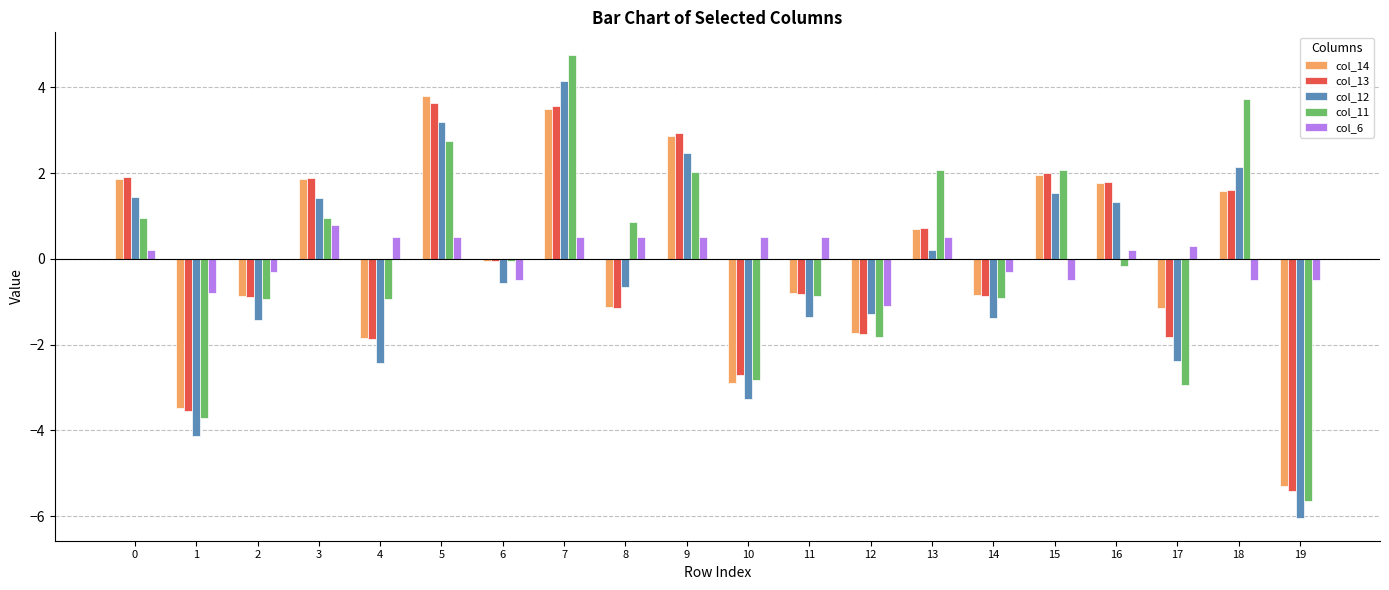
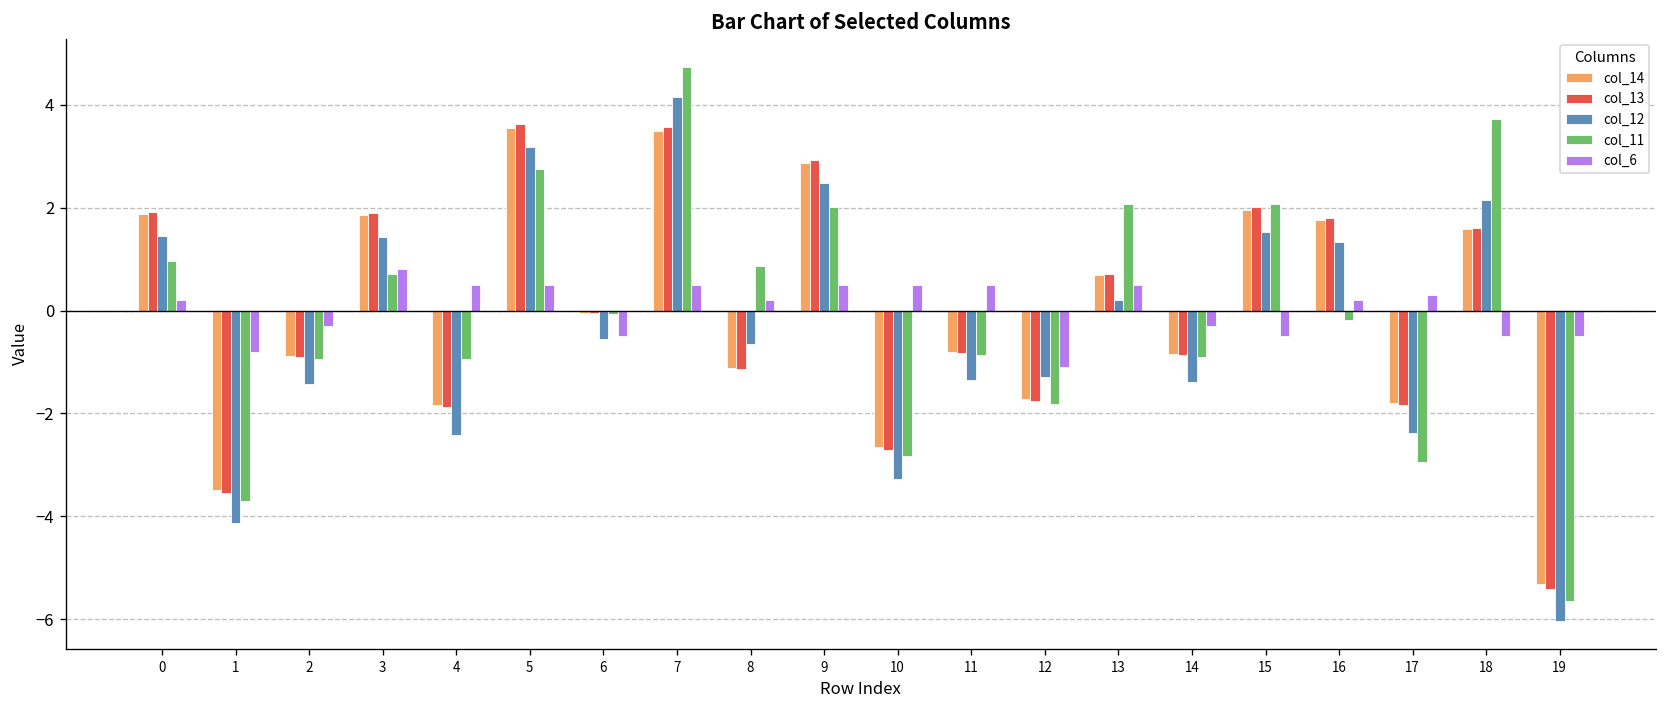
  {
    "col_14": {
      "0": 1.9,
      "1": -3.5,
      "2": -0.9,
      "3": 1.9,
      "4": -1.8,
-     "5": 3.8,
+     "5": 3.6,
      "7": 3.5,
      "8": -1.1,
      "9": 2.9,
-     "10": -2.9,
+     "10": -2.6,
      "11": -0.8,
      "12": -1.7,
      "13": 0.7,
      "14": -0.8,
      "15": 2.0,
      "16": 1.8,
-     "17": -1.1,
+     "17": -1.8,
      "18": 1.6,
      "19": -5.3
    },
    "col_13": {
      "0": 1.9,
      "1": -3.6,
      "2": -0.9,
      "3": 1.9,
      "4": -1.9,
      "5": 3.6,
      "7": 3.6,
      "8": -1.1,
      "9": 2.9,
      "10": -2.7,
      "11": -0.8,
      "12": -1.8,
      "13": 0.7,
      "14": -0.9,
      "15": 2.0,
      "16": 1.8,
      "17": -1.8,
      "18": 1.6,
      "19": -5.4
    },
    "col_12": {
      "0": 1.4,
      "1": -4.1,
      "2": -1.4,
      "3": 1.4,
      "4": -2.4,
      "5": 3.2,
      "6": -0.6,
      "7": 4.2,
      "8": -0.7,
      "9": 2.5,
      "10": -3.3,
      "11": -1.3,
      "12": -1.3,
      "13": 0.2,
      "14": -1.4,
      "15": 1.5,
      "16": 1.3,
      "17": -2.4,
      "18": 2.2,
      "19": -6.0
    },
    "col_11": {
      "0": 1.0,
      "1": -3.7,
      "2": -0.9,
-     "3": 0.9,
+     "3": 0.7,
      "4": -0.9,
      "5": 2.7,
      "6": -0.1,
      "7": 4.7,
      "8": 0.9,
      "9": 2.0,
      "10": -2.8,
      "11": -0.9,
      "12": -1.8,
      "13": 2.1,
      "14": -0.9,
      "15": 2.1,
      "16": -0.2,
      "17": -2.9,
      "18": 3.7,
      "19": -5.7
    },
    "col_6": {
      "0": 0.2,
      "1": -0.8,
      "2": -0.3,
      "3": 0.8,
      "4": 0.5,
      "5": 0.5,
      "6": -0.5,
      "7": 0.5,
-     "8": 0.5,
+     "8": 0.2,
      "9": 0.5,
      "10": 0.5,
      "11": 0.5,
      "12": -1.1,
      "13": 0.5,
      "14": -0.3,
      "15": -0.5,
      "16": 0.2,
      "17": 0.3,
      "18": -0.5,
      "19": -0.5
    }
  }
